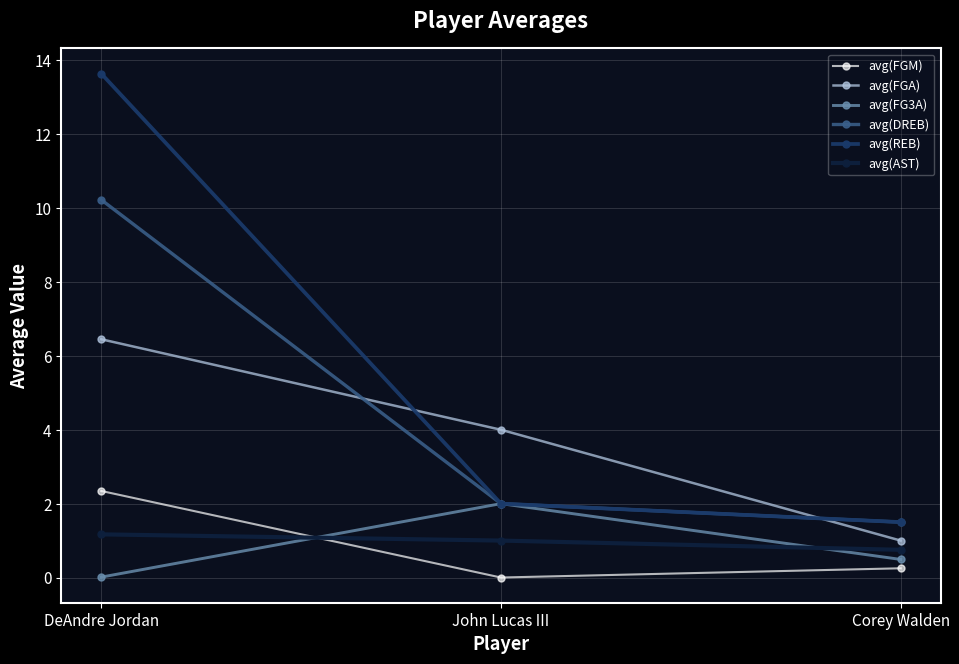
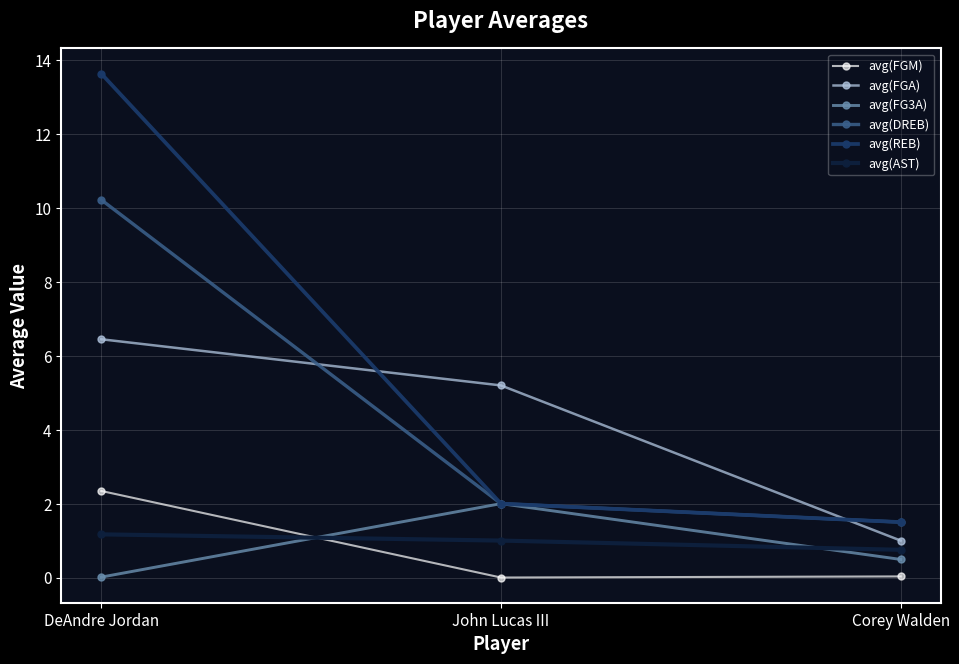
  {
    "avg(FGM)": {
      "DeAndre Jordan": 2.3,
      "John Lucas III": 0.0,
-     "Corey Walden": 0.3
+     "Corey Walden": 0.0
    },
    "avg(FGA)": {
      "DeAndre Jordan": 6.4,
-     "John Lucas III": 4.0,
+     "John Lucas III": 5.2,
      "Corey Walden": 1.0
    },
    "avg(FG3A)": {
      "DeAndre Jordan": 0.0,
      "Corey Walden": 0.5
    }
  }
